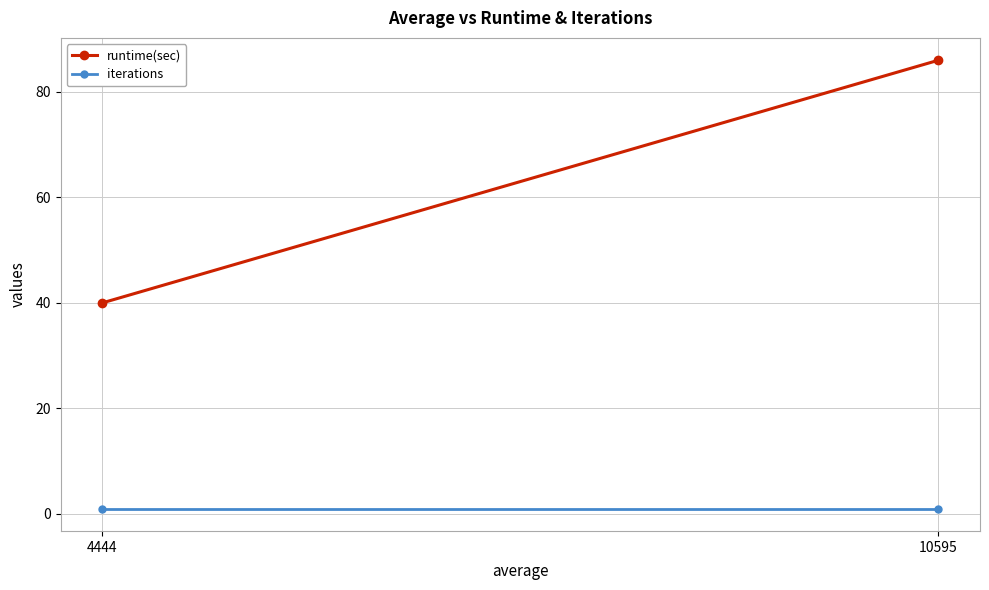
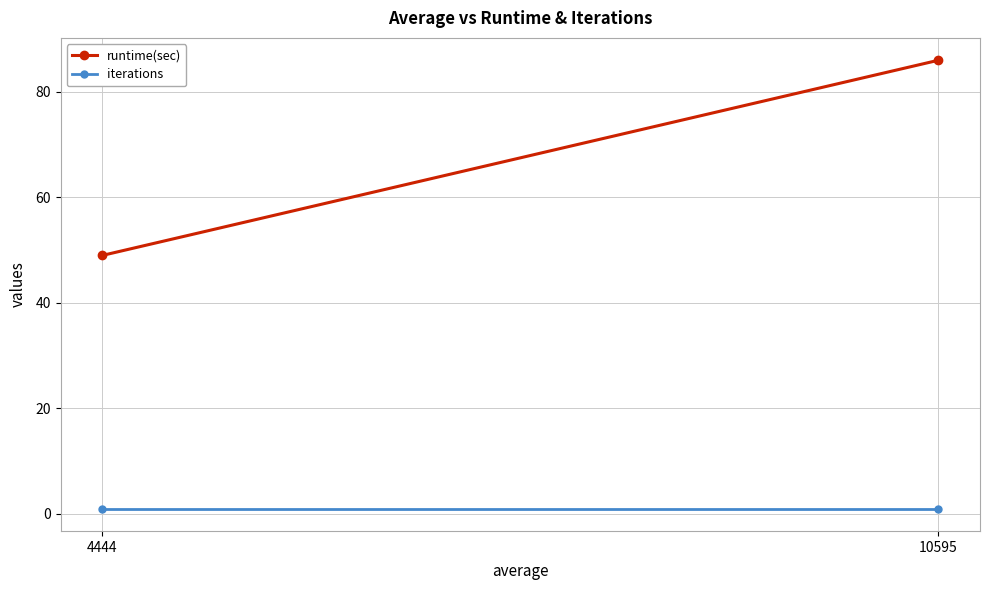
  {
    "runtime(sec)": {
-     "4444": 40,
+     "4444": 49,
      "10595": 86
    },
    "iterations": {
      "4444": 1,
      "10595": 1
    }
  }
